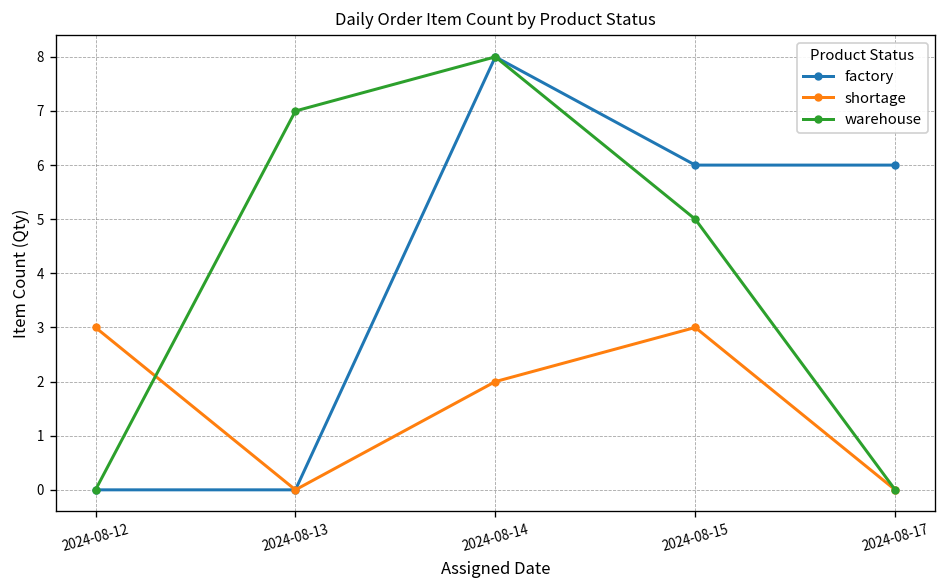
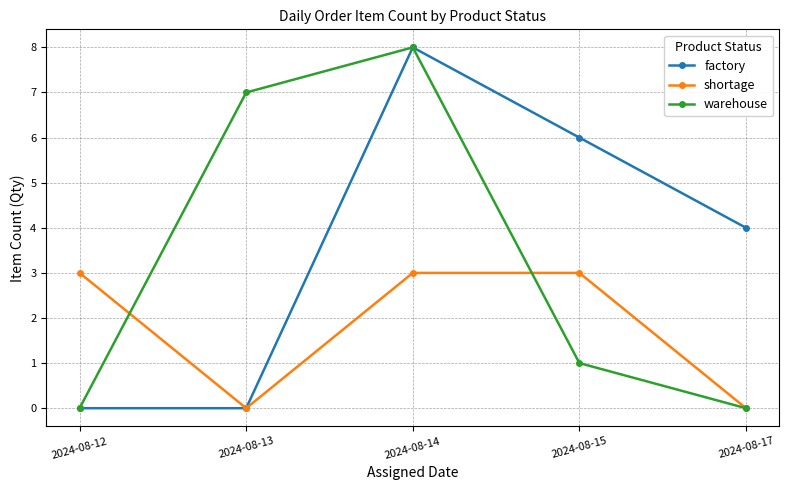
  {
    "factory": {
      "2024-08-15": 6,
-     "2024-08-17": 6
+     "2024-08-17": 4
    },
    "shortage": {
      "2024-08-12": 3,
-     "2024-08-14": 2,
+     "2024-08-14": 3,
      "2024-08-15": 3
    },
    "warehouse": {
      "2024-08-13": 7,
-     "2024-08-15": 5
+     "2024-08-15": 1
    }
  }
